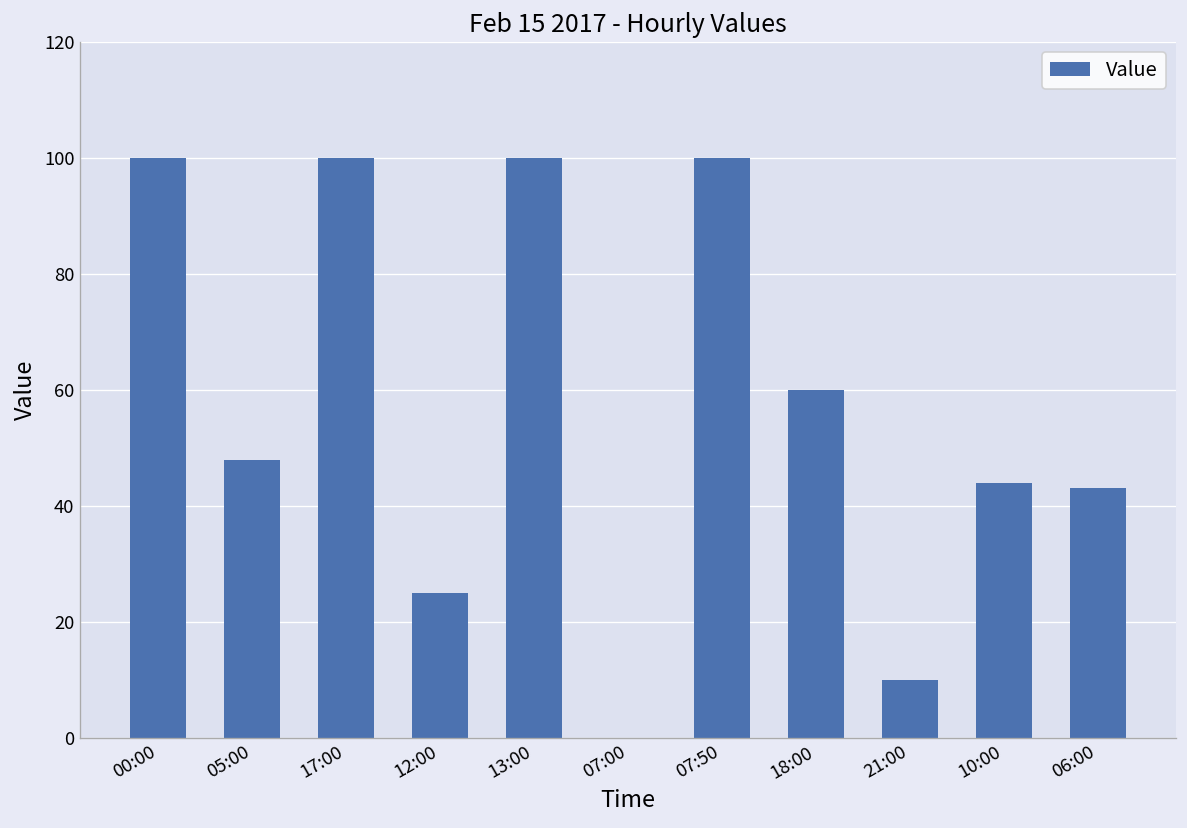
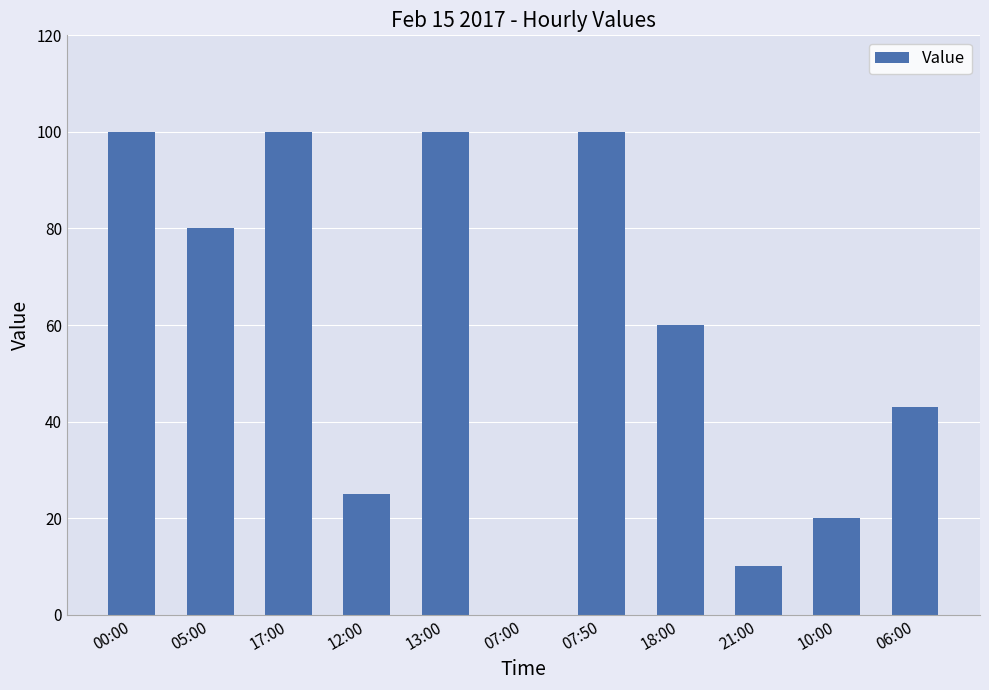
  {
    "00:00": 100,
-   "05:00": 48,
+   "05:00": 80,
    "17:00": 100,
    "12:00": 25,
    "13:00": 100,
    "07:00": 0,
    "07:50": 100,
    "18:00": 60,
    "21:00": 10,
-   "10:00": 44,
+   "10:00": 20,
    "06:00": 43
  }
